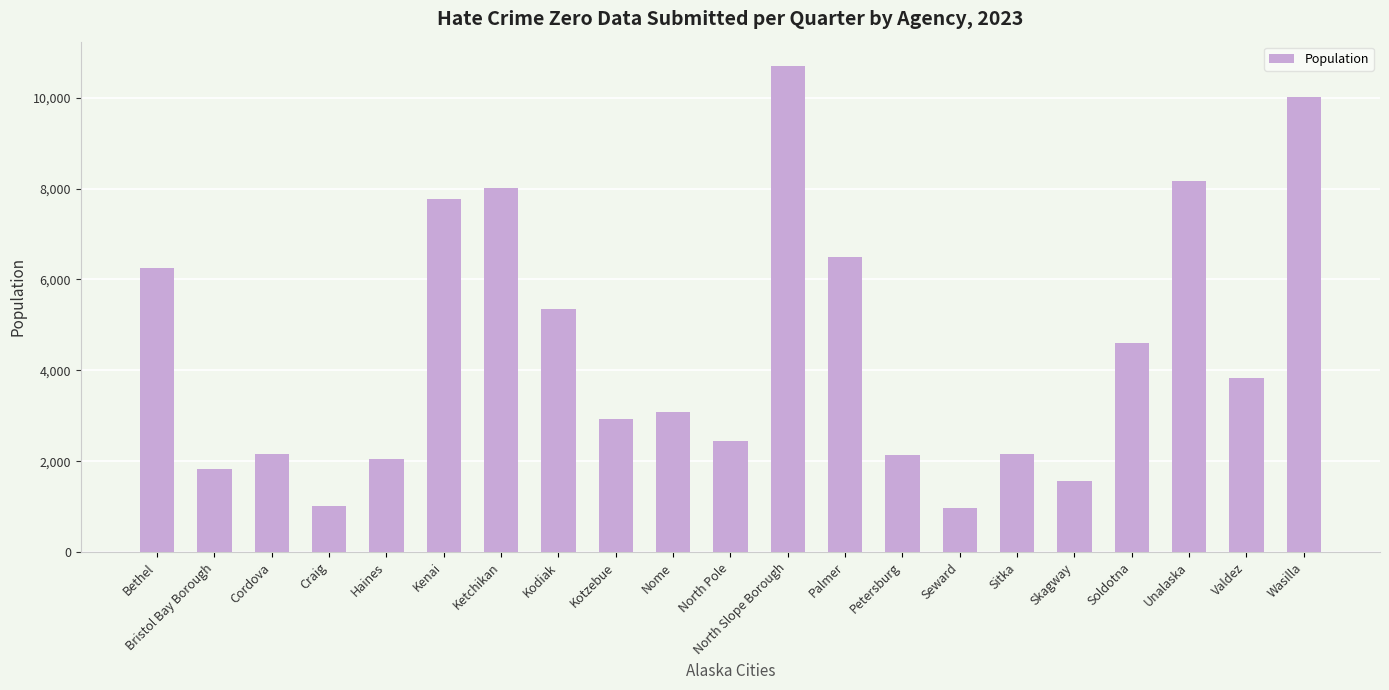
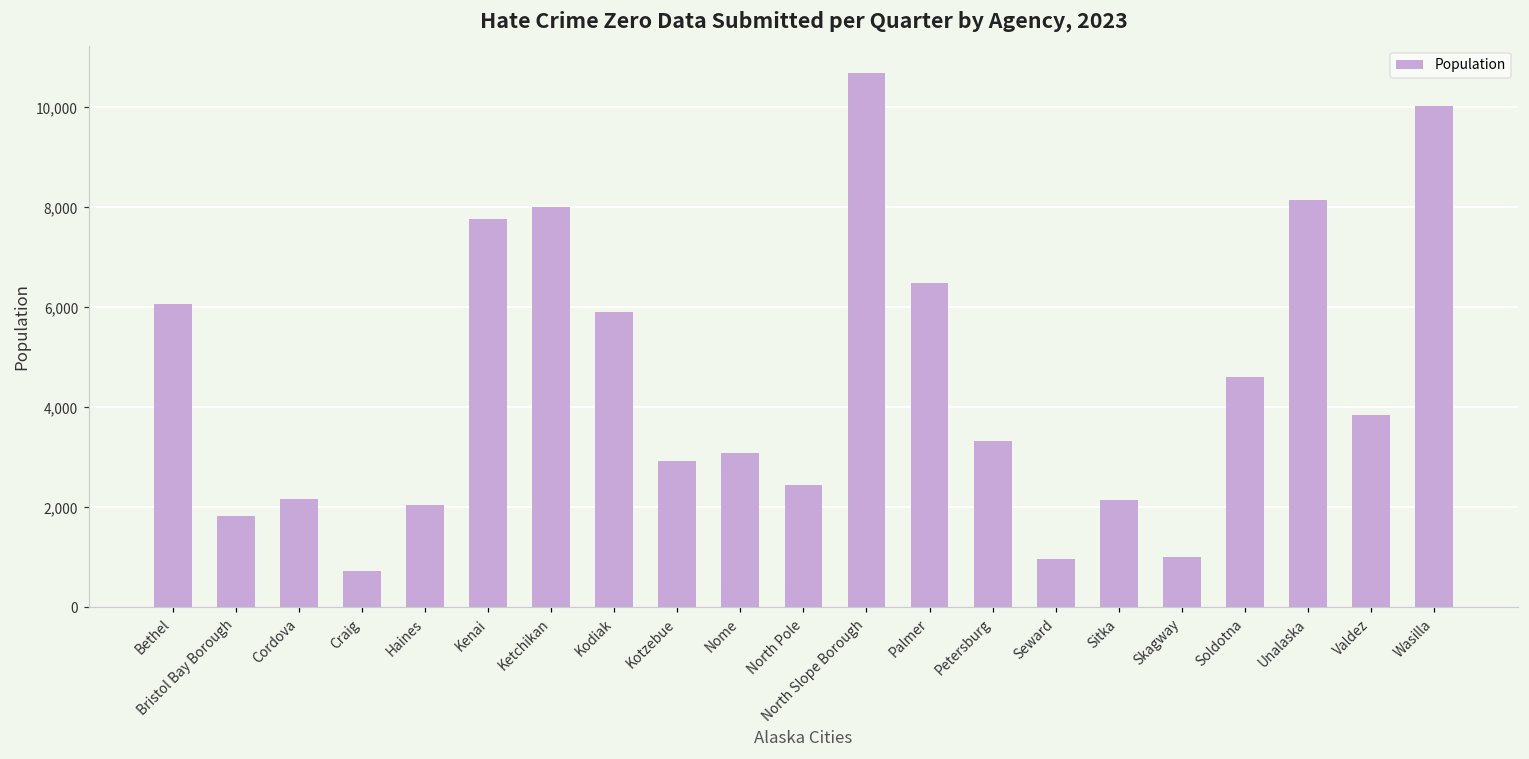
  {
-   "Bethel": "6,200",
+   "Bethel": "6,100",
    "Bristol Bay Borough": "1,800",
    "Cordova": "2,200",
-   "Craig": "1,000",
+   "Craig": "700",
    "Haines": "2,000",
    "Kenai": "7,800",
    "Ketchikan": "8,000",
-   "Kodiak": "5,400",
+   "Kodiak": "5,900",
    "Kotzebue": "2,900",
    "Nome": "3,100",
    "North Pole": "2,400",
    "North Slope Borough": "10,700",
    "Palmer": "6,500",
-   "Petersburg": "2,100",
+   "Petersburg": "3,300",
    "Seward": "1,000",
    "Sitka": "2,200",
-   "Skagway": "1,600",
+   "Skagway": "1,000",
    "Soldotna": "4,600",
    "Unalaska": "8,200",
    "Valdez": "3,800",
    "Wasilla": "10,000"
  }
